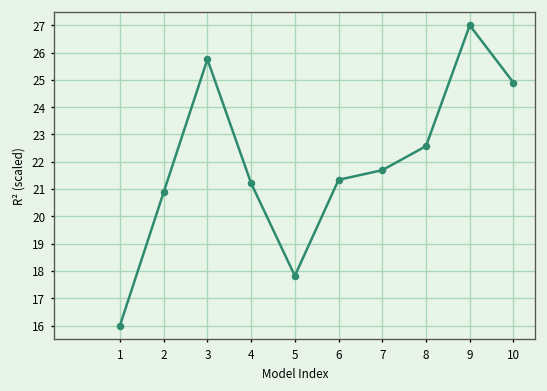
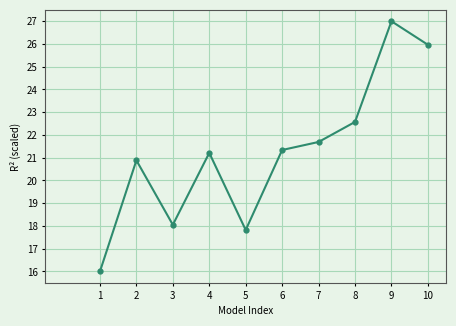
  {
    "1": 16.0,
    "2": 20.9,
-   "3": 25.8,
+   "3": 18.1,
    "4": 21.2,
    "5": 17.8,
    "6": 21.3,
    "7": 21.7,
    "8": 22.6,
    "9": 27.0,
-   "10": 24.9
+   "10": 26.0
  }
